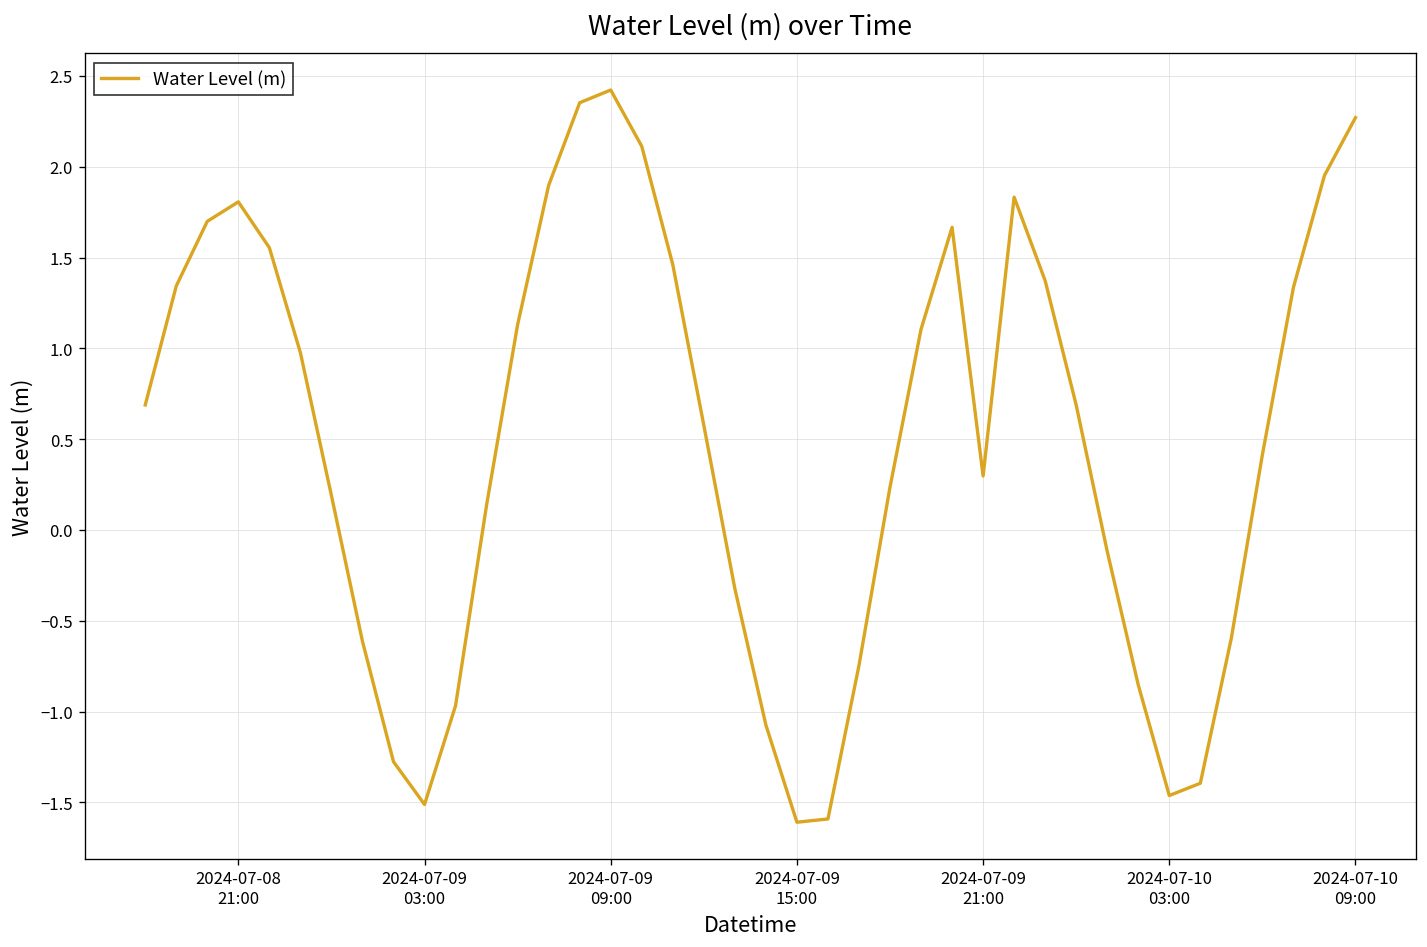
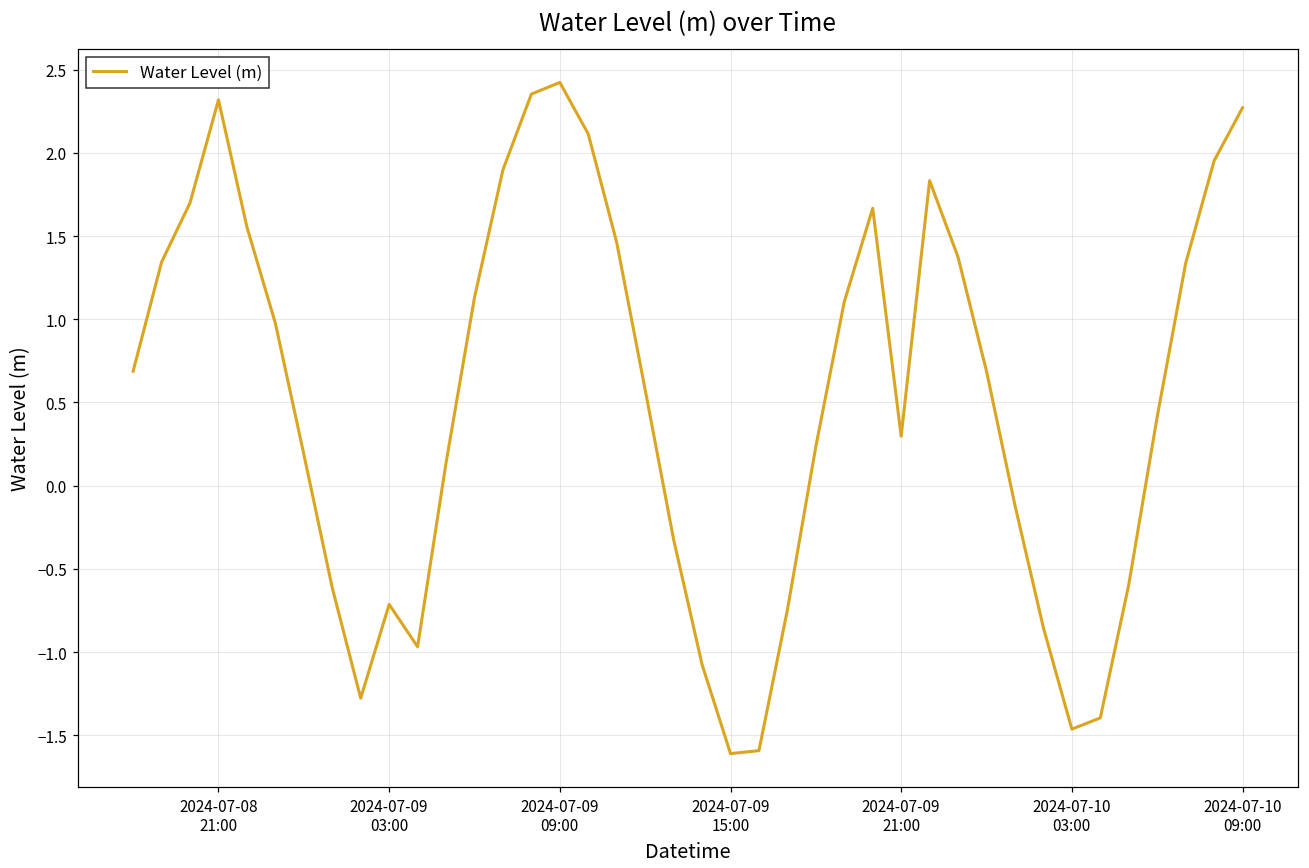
  {
-   "2024-07-08 21:00": 1.81,
-   "2024-07-09 03:00": -1.51,
+   "2024-07-08 21:00": 2.32,
+   "2024-07-09 03:00": -0.71,
    "2024-07-09 09:00": 2.42,
    "2024-07-09 15:00": -1.61,
    "2024-07-09 21:00": 0.30,
    "2024-07-10 03:00": -1.46,
    "2024-07-10 09:00": 2.27
  }
